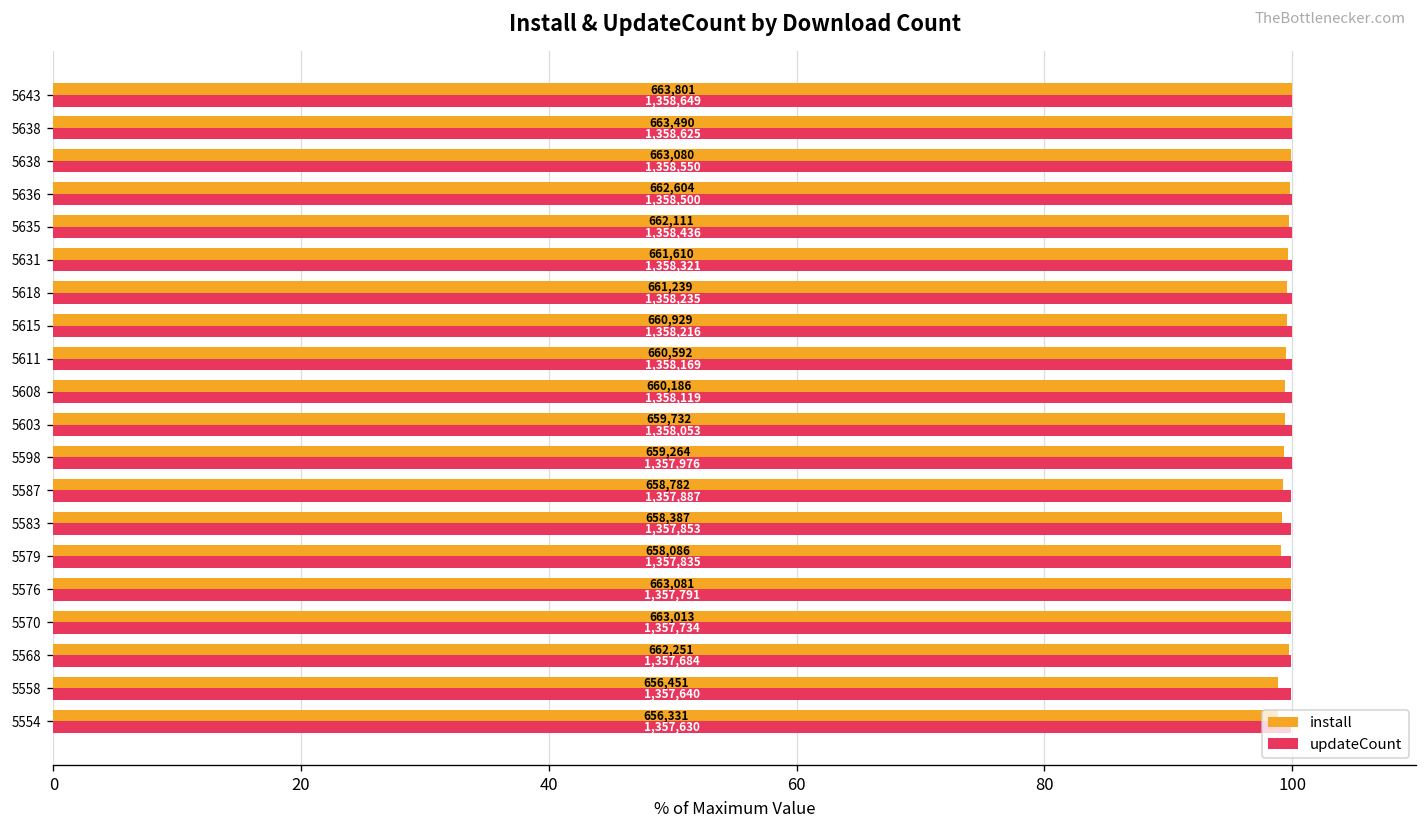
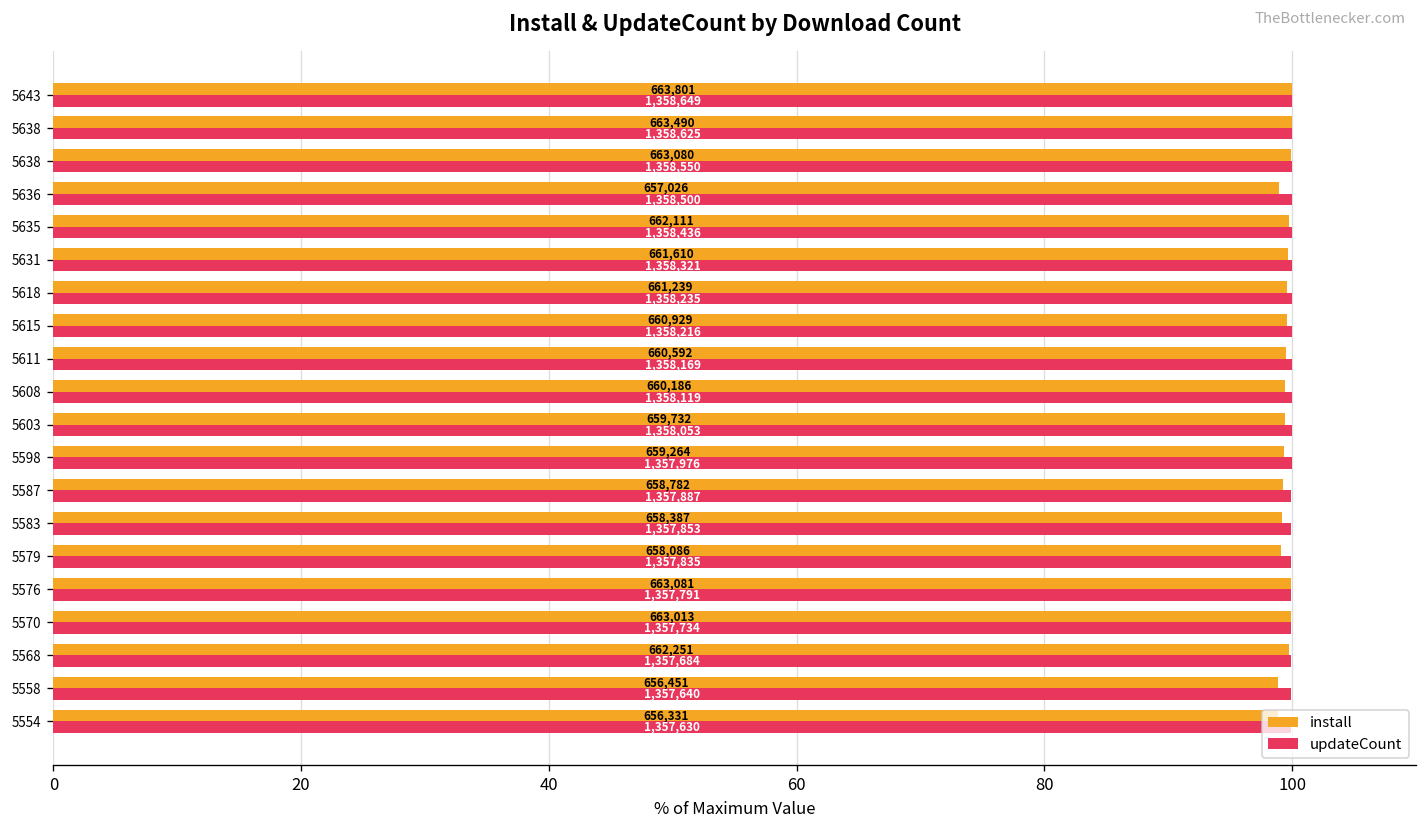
  {
    "install": {
-     "5636": "662,604"
+     "5636": "657,026"
    }
  }
